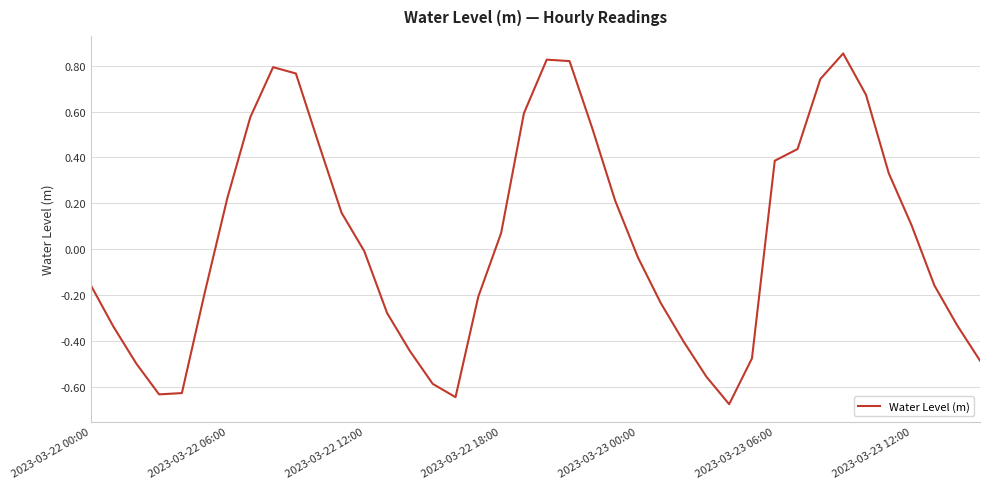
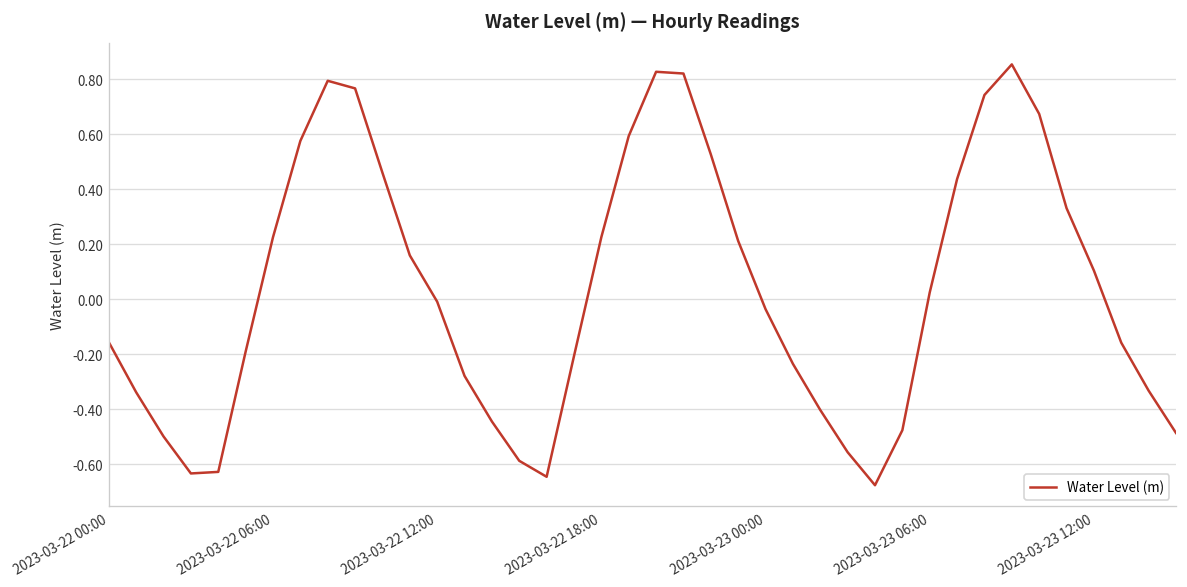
  {
    "2023-03-22 00:00": -0.16,
    "2023-03-22 06:00": 0.23,
    "2023-03-22 12:00": -0.01,
-   "2023-03-22 18:00": 0.07,
+   "2023-03-22 18:00": 0.23,
    "2023-03-23 00:00": -0.04,
-   "2023-03-23 06:00": 0.39,
+   "2023-03-23 06:00": 0.02,
    "2023-03-23 12:00": 0.10
  }
